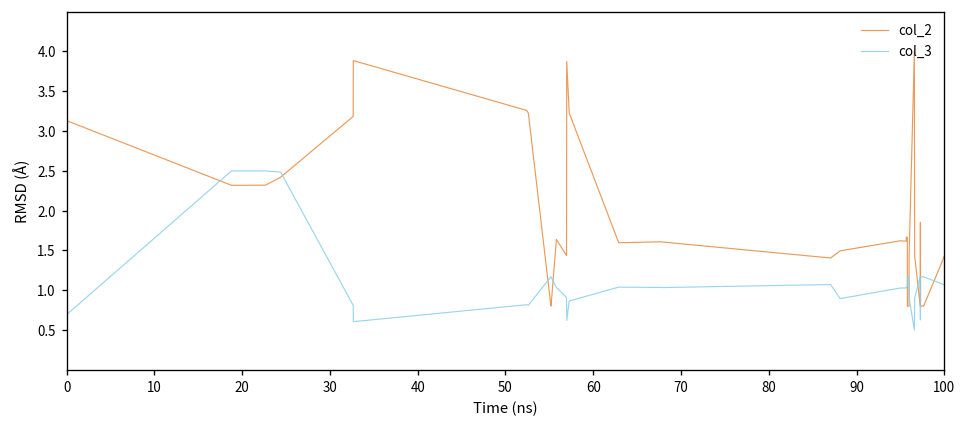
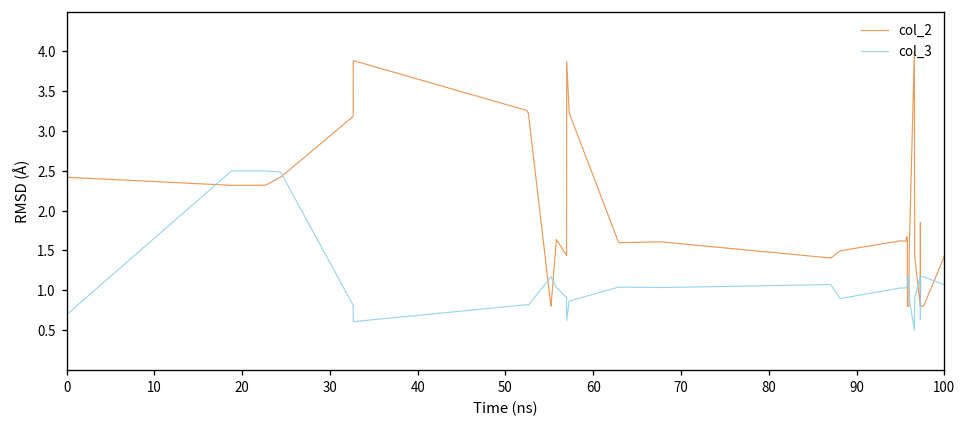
  {
    "col_2": {
-     "0": 3.1,
+     "0": 2.4,
      "100": 1.4
    },
    "col_3": {
      "0": 0.7,
      "100": 1.1
    }
  }
